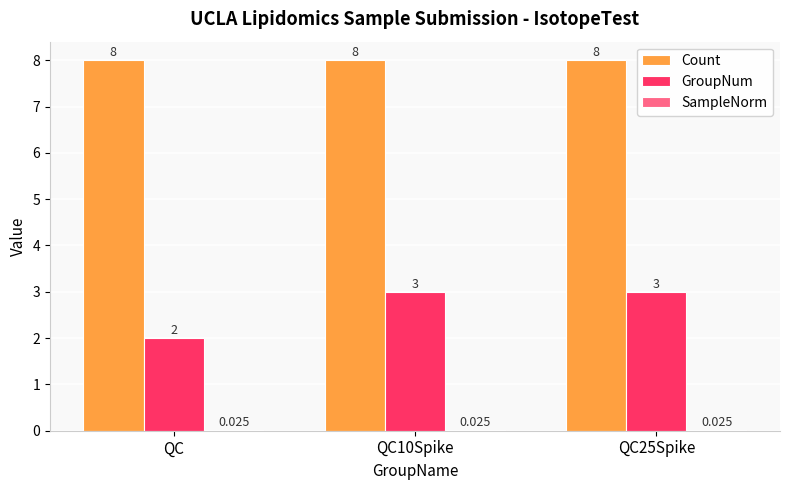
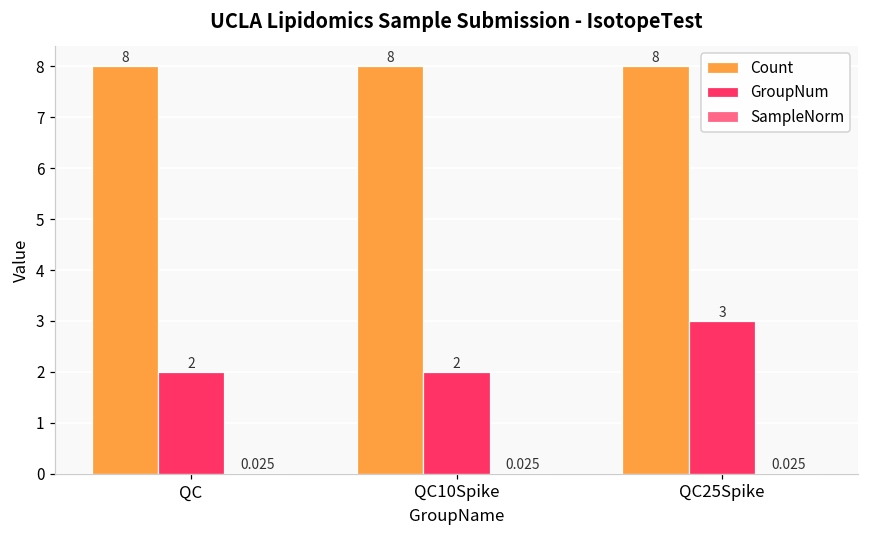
  {
    "Count": {
      "QC": 8,
      "QC10Spike": 8,
      "QC25Spike": 8
    },
    "GroupNum": {
      "QC": 2,
-     "QC10Spike": 3,
+     "QC10Spike": 2,
      "QC25Spike": 3
    },
    "SampleNorm": {
      "QC": 0.025,
      "QC10Spike": 0.025,
      "QC25Spike": 0.025
    }
  }
